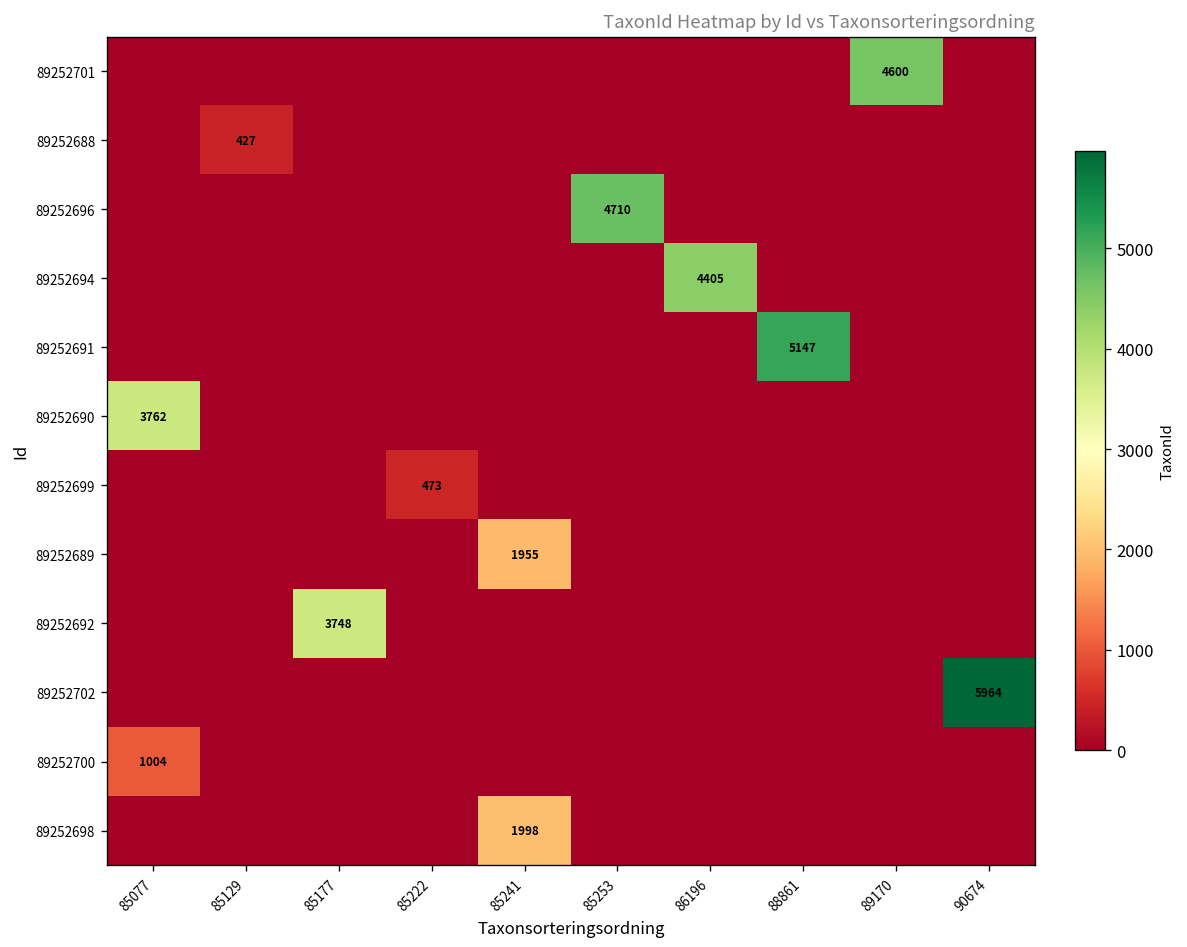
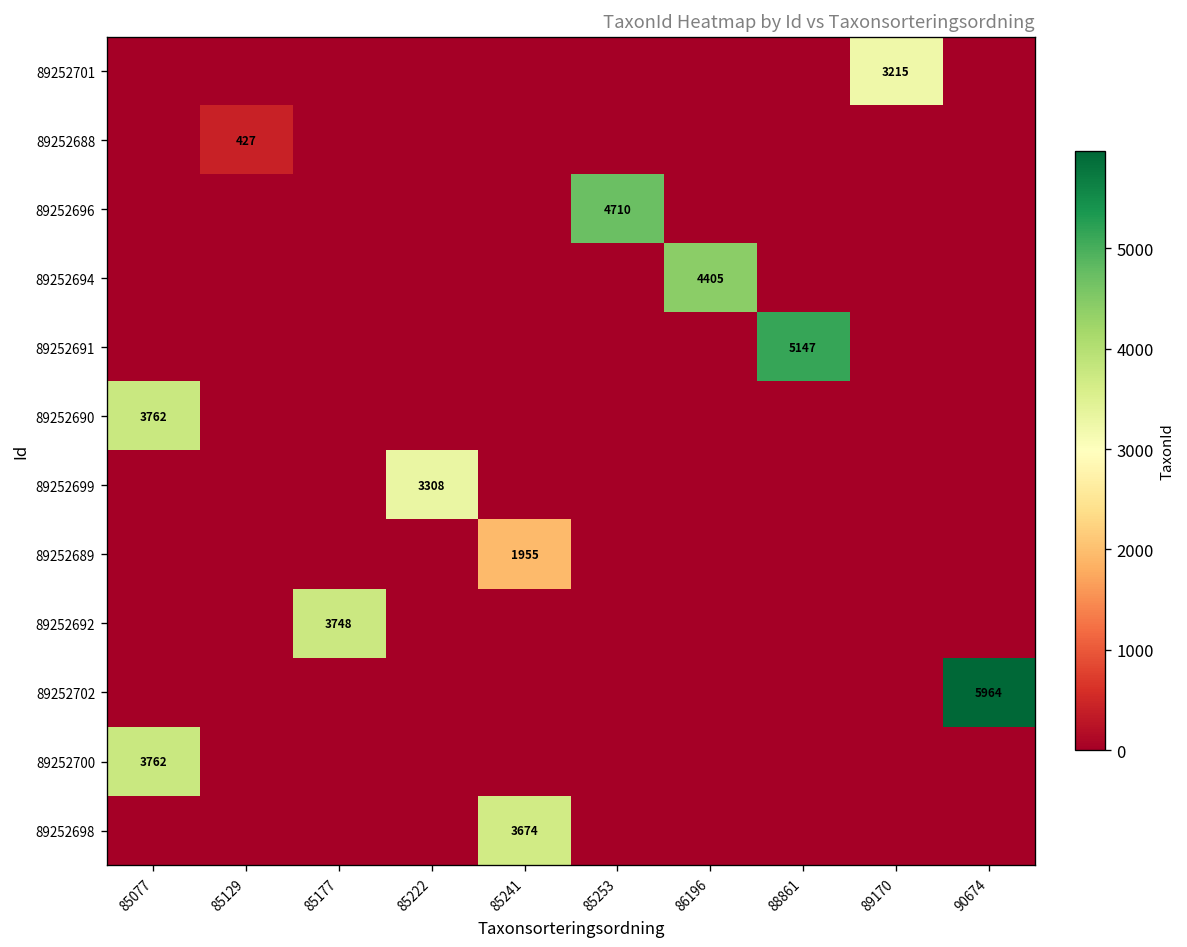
  {
    "89252701": {
-     "89170": 4600
+     "89170": 3215
    },
    "89252688": {
      "85129": 427
    },
    "89252696": {
      "85253": 4710
    },
    "89252694": {
      "86196": 4405
    },
    "89252691": {
      "88861": 5147
    },
    "89252690": {
      "85077": 3762
    },
    "89252699": {
-     "85222": 473
+     "85222": 3308
    },
    "89252689": {
      "85241": 1955
    },
    "89252692": {
      "85177": 3748
    },
    "89252702": {
      "90674": 5964
    },
    "89252700": {
-     "85077": 1004
+     "85077": 3762
    },
    "89252698": {
-     "85241": 1998
+     "85241": 3674
    }
  }
